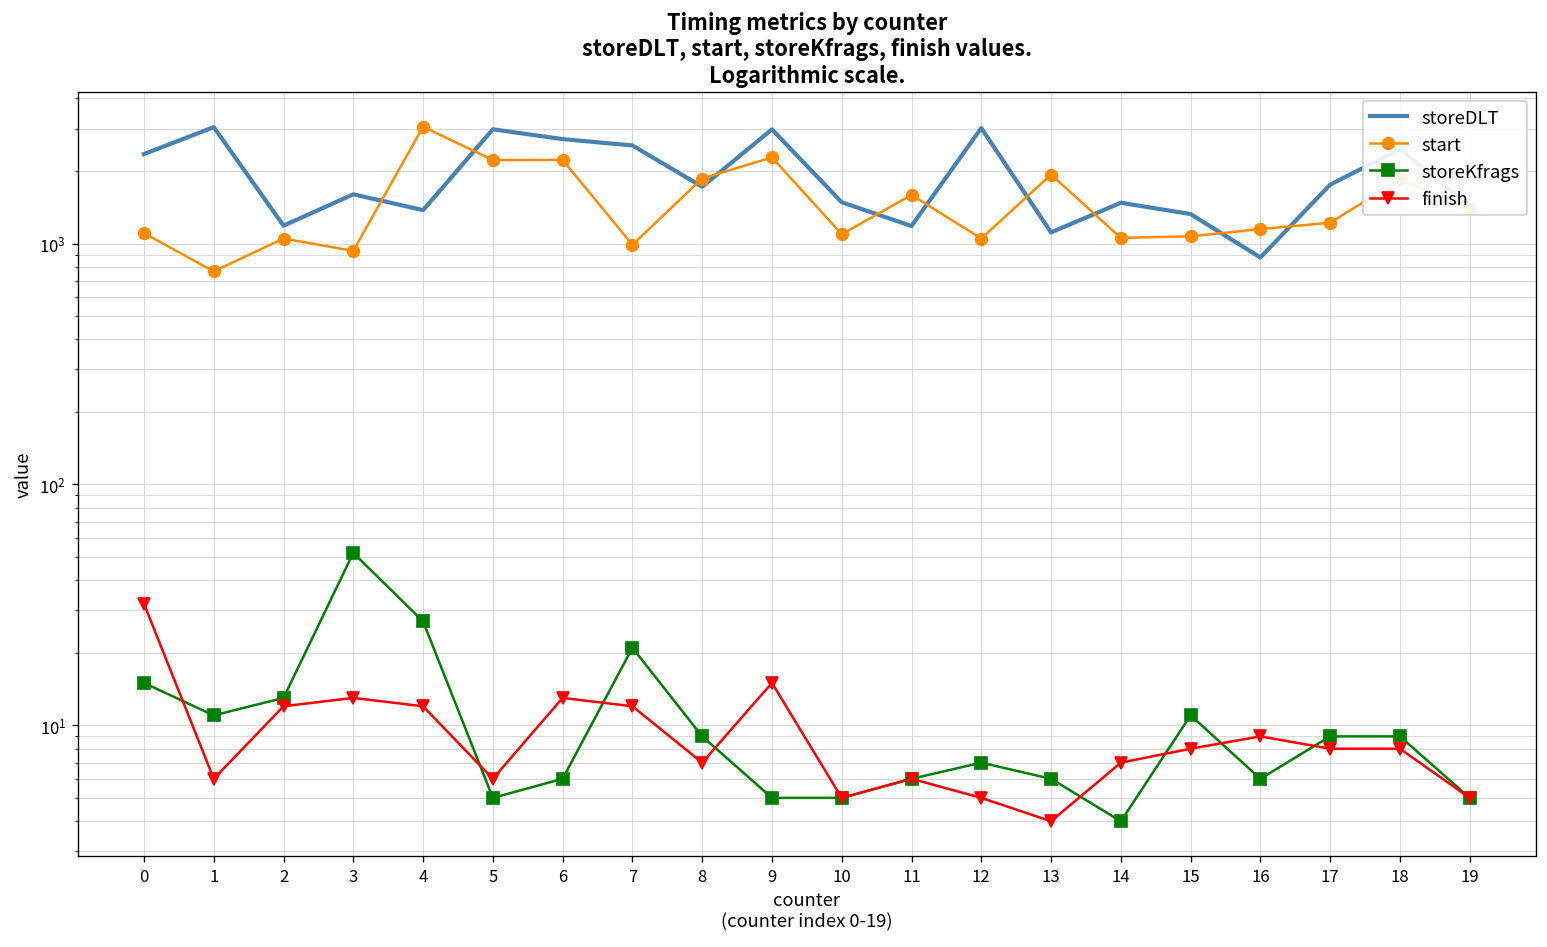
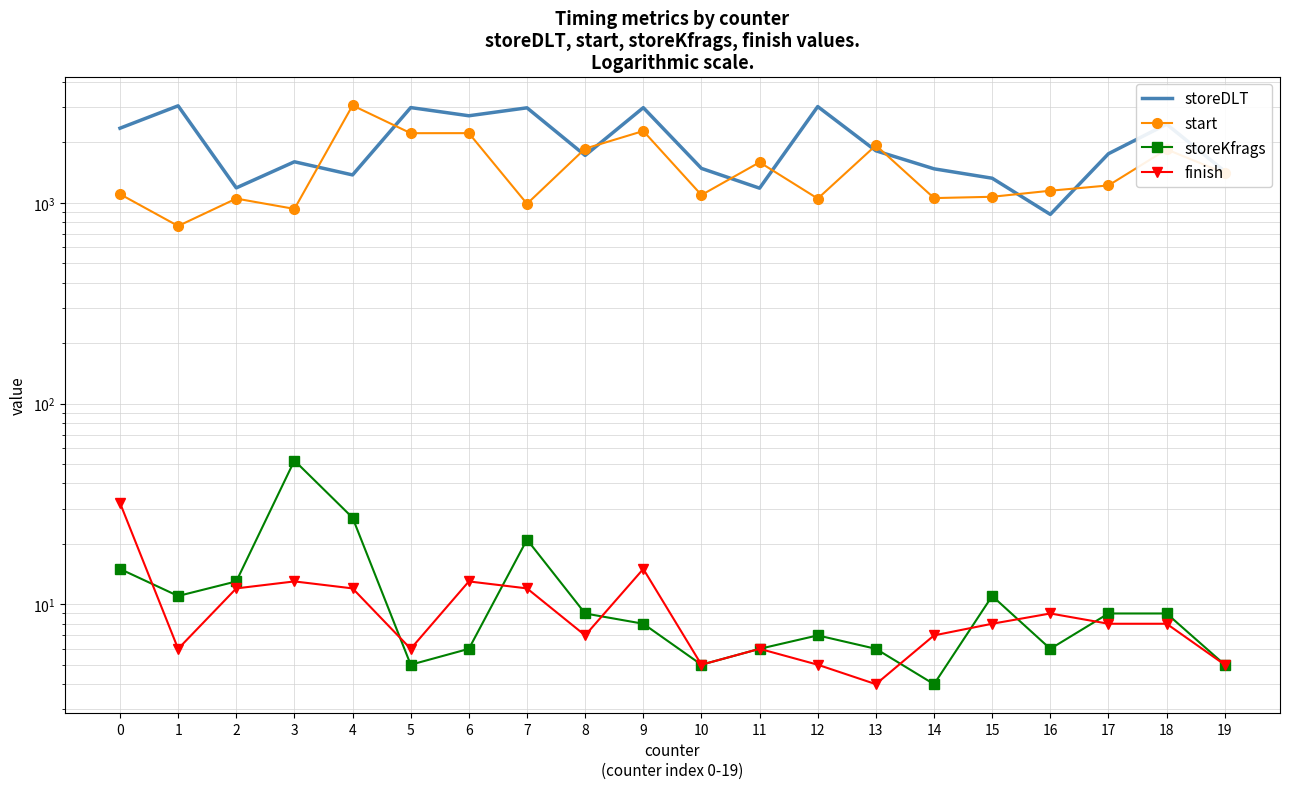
  {
    "storeDLT": {
      "0": 2400,
      "1": 3000,
      "2": 1200,
      "3": 1600,
      "4": 1400,
      "5": 3000,
      "6": 2700,
-     "7": 2600,
+     "7": 3000,
      "8": 1700,
      "9": 3000,
      "10": 1500,
      "11": 1200,
      "12": 3000,
-     "13": 1100,
+     "13": 1800,
      "14": 1500,
      "15": 1300,
      "16": 900,
      "17": 1800
    },
    "start": {
      "0": 1100,
      "1": 770,
      "2": 1000,
      "3": 900,
      "4": 3100,
      "5": 2200,
      "6": 2200,
      "7": 1000,
      "8": 1900,
      "9": 2300,
      "10": 1100,
      "11": 1600,
      "12": 1000,
      "13": 1900,
      "14": 1100,
      "15": 1100,
      "16": 1100,
      "17": 1200
    },
    "storeKfrags": {
      "0": 15,
      "1": 11,
      "2": 13,
      "3": 52,
      "4": 27,
      "5": 5,
      "6": 6,
      "7": 21,
      "8": 9,
-     "9": 5,
+     "9": 8,
      "12": 7,
      "13": 6,
      "14": 4,
      "15": 11,
      "16": 6,
      "17": 9,
      "18": 9
    },
    "finish": {
      "0": 32,
      "1": 6,
      "2": 12,
      "3": 13,
      "4": 12,
      "5": 6,
      "6": 13,
      "7": 12,
      "8": 7,
      "9": 15,
      "12": 5,
      "13": 4,
      "14": 7,
      "15": 8,
      "16": 9,
      "17": 8,
      "18": 8
    }
  }
